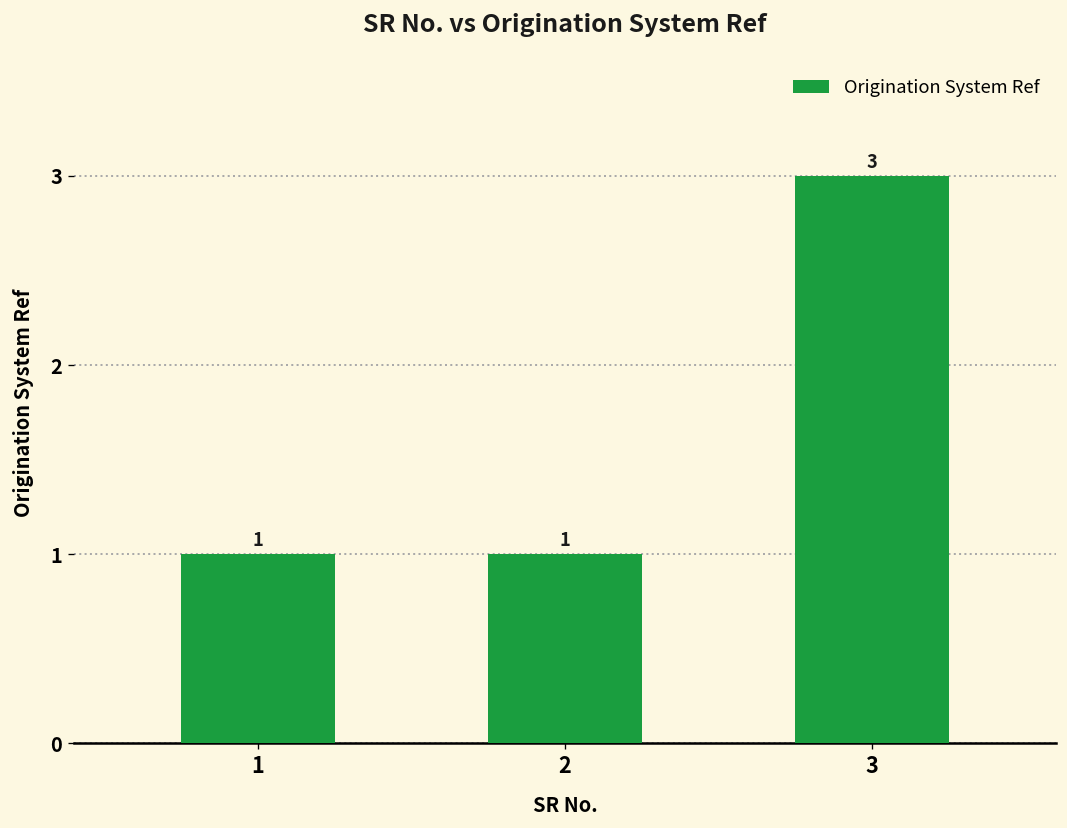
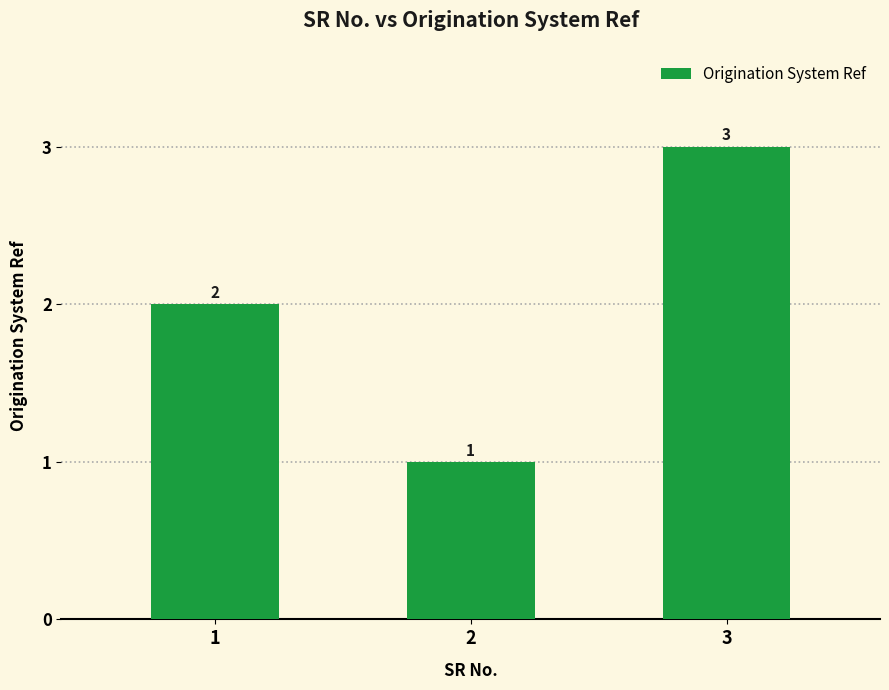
  {
-   "1": 1,
+   "1": 2,
    "2": 1,
    "3": 3
  }
